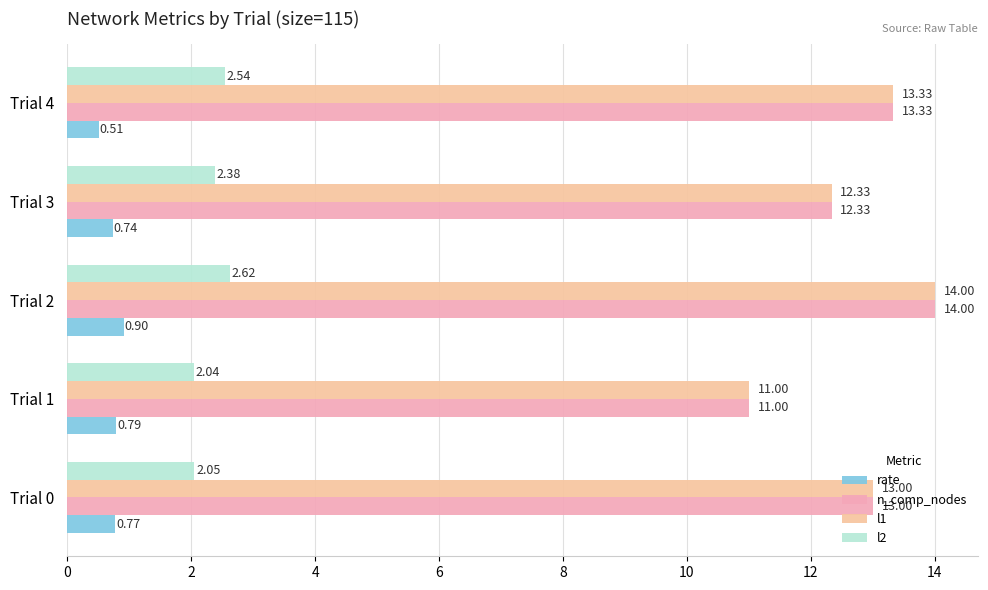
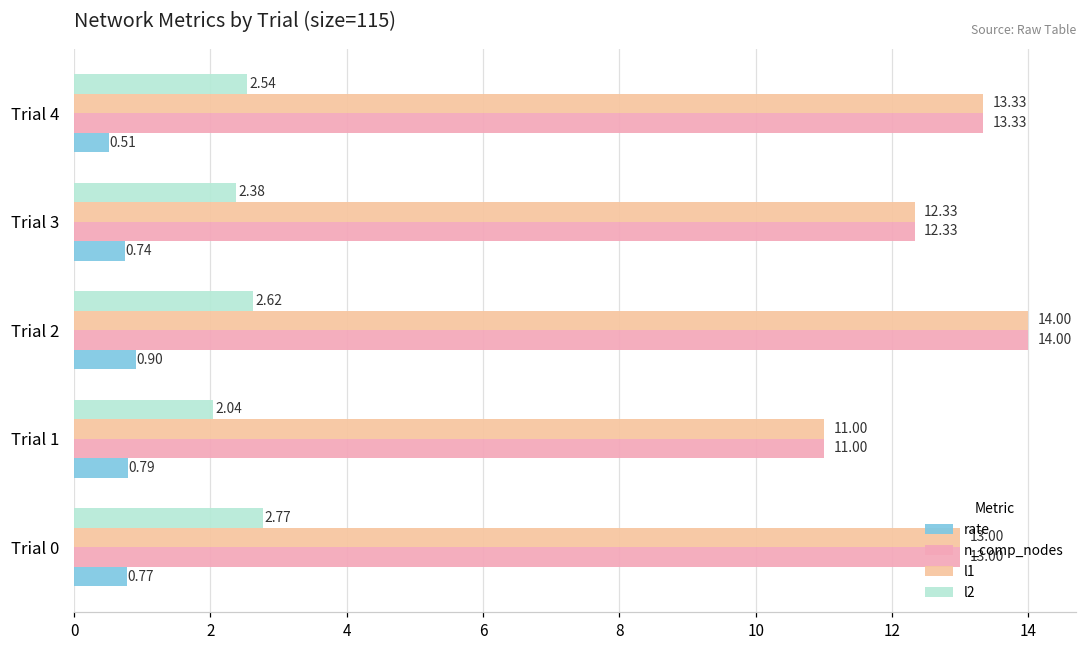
  {
    "rate": {
      "Trial 4": 0.51,
      "Trial 3": 0.74,
      "Trial 2": 0.90,
      "Trial 1": 0.79,
      "Trial 0": 0.77
    },
    "l2": {
      "Trial 4": 2.54,
      "Trial 3": 2.38,
      "Trial 2": 2.62,
      "Trial 1": 2.04,
-     "Trial 0": 2.05
+     "Trial 0": 2.77
    }
  }
